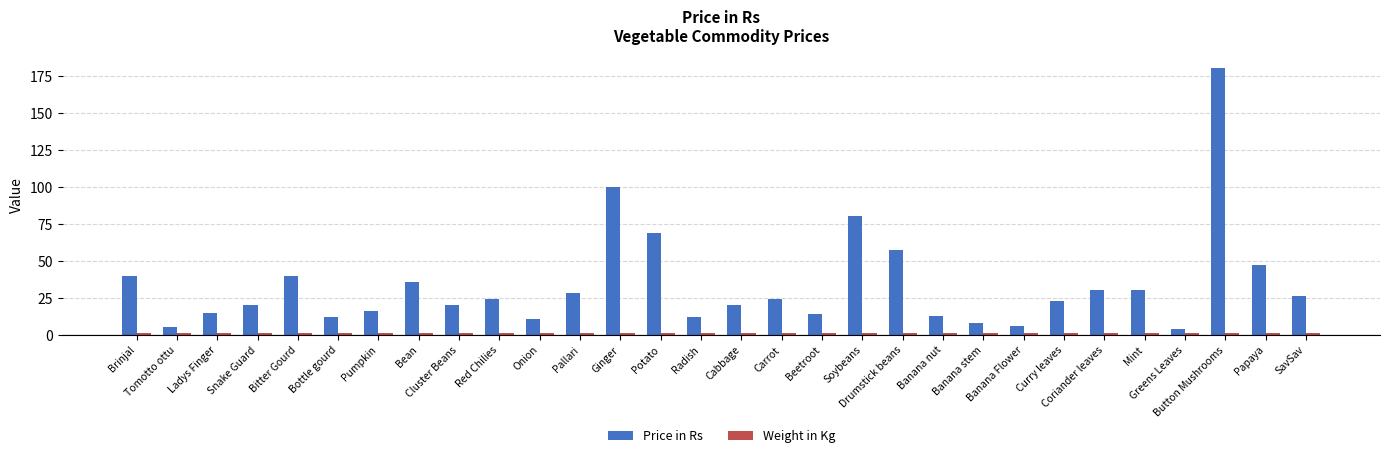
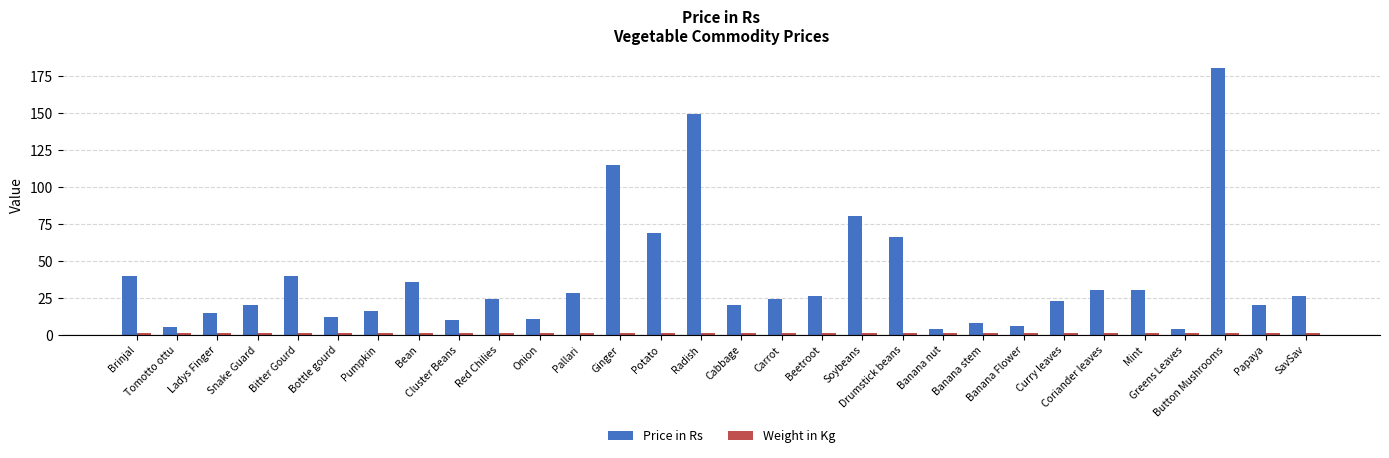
  {
    "Price in Rs": {
      "Brinjal": 40,
      "Tomotto ottu": 5,
      "Ladys Finger": 15,
      "Snake Guard": 20,
      "Bitter Gourd": 40,
      "Bottle gourd": 12,
      "Pumpkin": 16,
      "Bean": 36,
-     "Cluster Beans": 20,
+     "Cluster Beans": 10,
      "Red Chilies": 24,
      "Onion": 11,
      "Pallari": 28,
-     "Ginger": 100,
+     "Ginger": 115,
      "Potato": 69,
-     "Radish": 12,
+     "Radish": 149,
      "Cabbage": 20,
      "Carrot": 24,
-     "Beetroot": 14,
+     "Beetroot": 26,
      "Soybeans": 80,
-     "Drumstick beans": 57,
-     "Banana nut": 13,
+     "Drumstick beans": 66,
+     "Banana nut": 4,
      "Banana stem": 8,
      "Banana Flower": 6,
      "Curry leaves": 23,
      "Coriander leaves": 30,
      "Mint": 30,
      "Greens Leaves": 4,
      "Button Mushrooms": 180,
-     "Papaya": 47,
+     "Papaya": 20,
      "SavSav": 26
    }
  }
